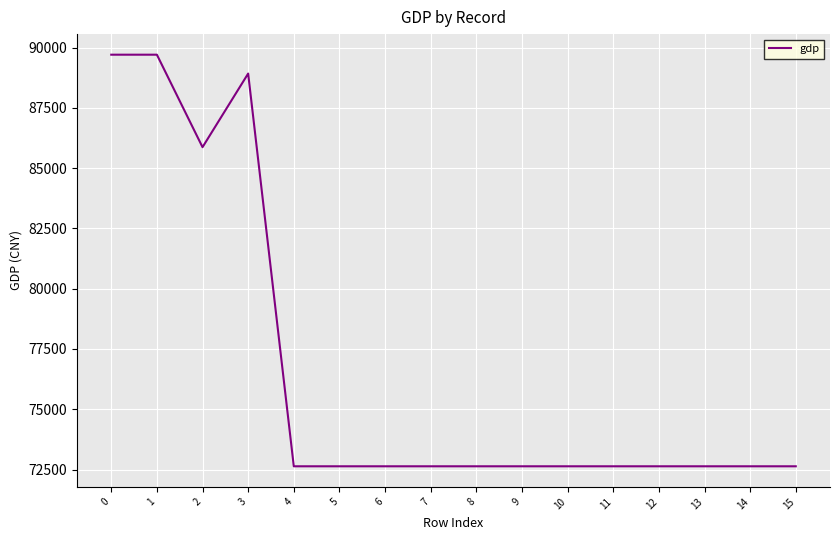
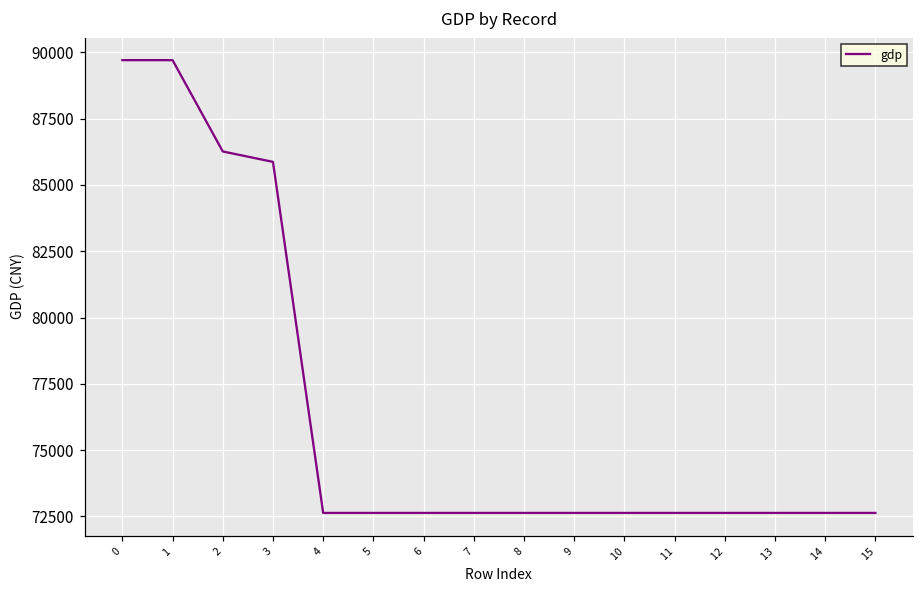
  {
    "0": 89700,
    "1": 89700,
-   "2": 85900,
-   "3": 88900,
+   "2": 86300,
+   "3": 85900,
    "4": 72600,
    "5": 72600,
    "6": 72600,
    "7": 72600,
    "8": 72600,
    "9": 72600,
    "10": 72600,
    "11": 72600,
    "12": 72600,
    "13": 72600,
    "14": 72600,
    "15": 72600
  }
